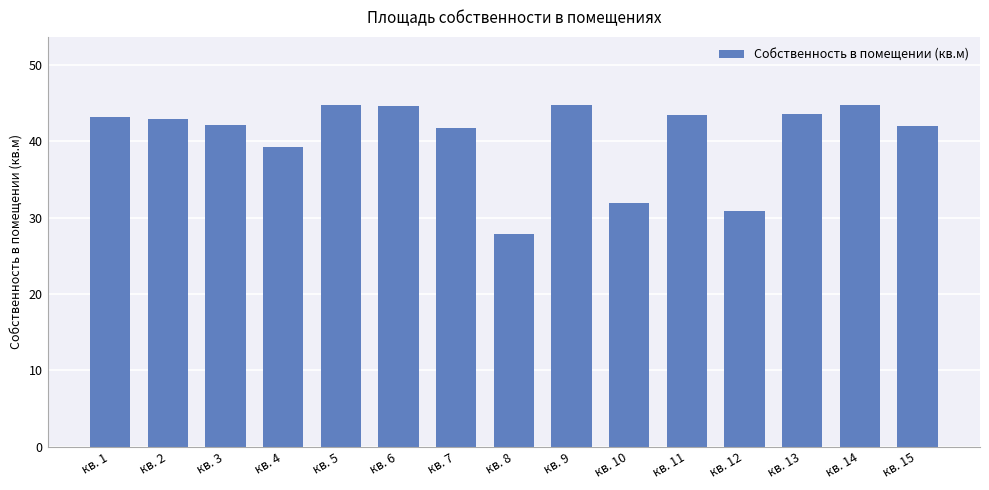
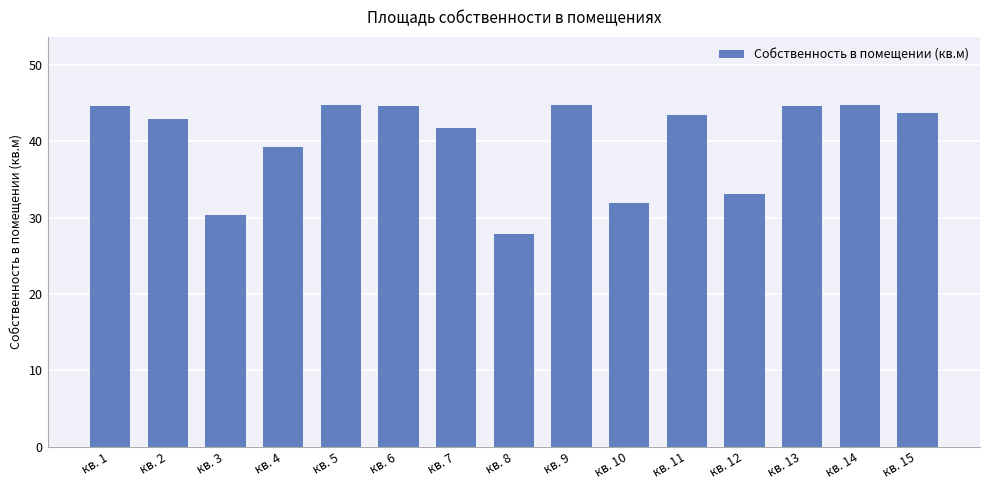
  {
-   "кв. 1": 43,
+   "кв. 1": 45,
    "кв. 2": 43,
-   "кв. 3": 42,
+   "кв. 3": 30,
    "кв. 4": 39,
    "кв. 5": 45,
    "кв. 6": 45,
    "кв. 7": 42,
    "кв. 8": 28,
    "кв. 9": 45,
    "кв. 10": 32,
    "кв. 11": 43,
-   "кв. 12": 31,
-   "кв. 13": 44,
+   "кв. 12": 33,
+   "кв. 13": 45,
    "кв. 14": 45,
-   "кв. 15": 42
+   "кв. 15": 44
  }
